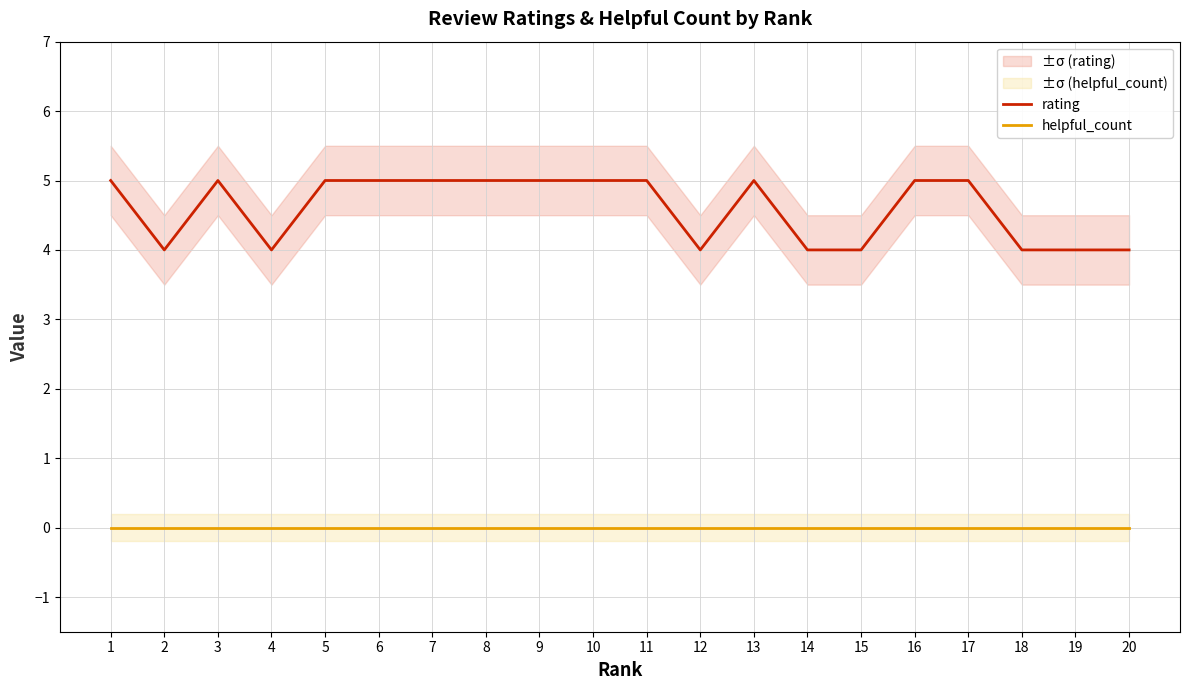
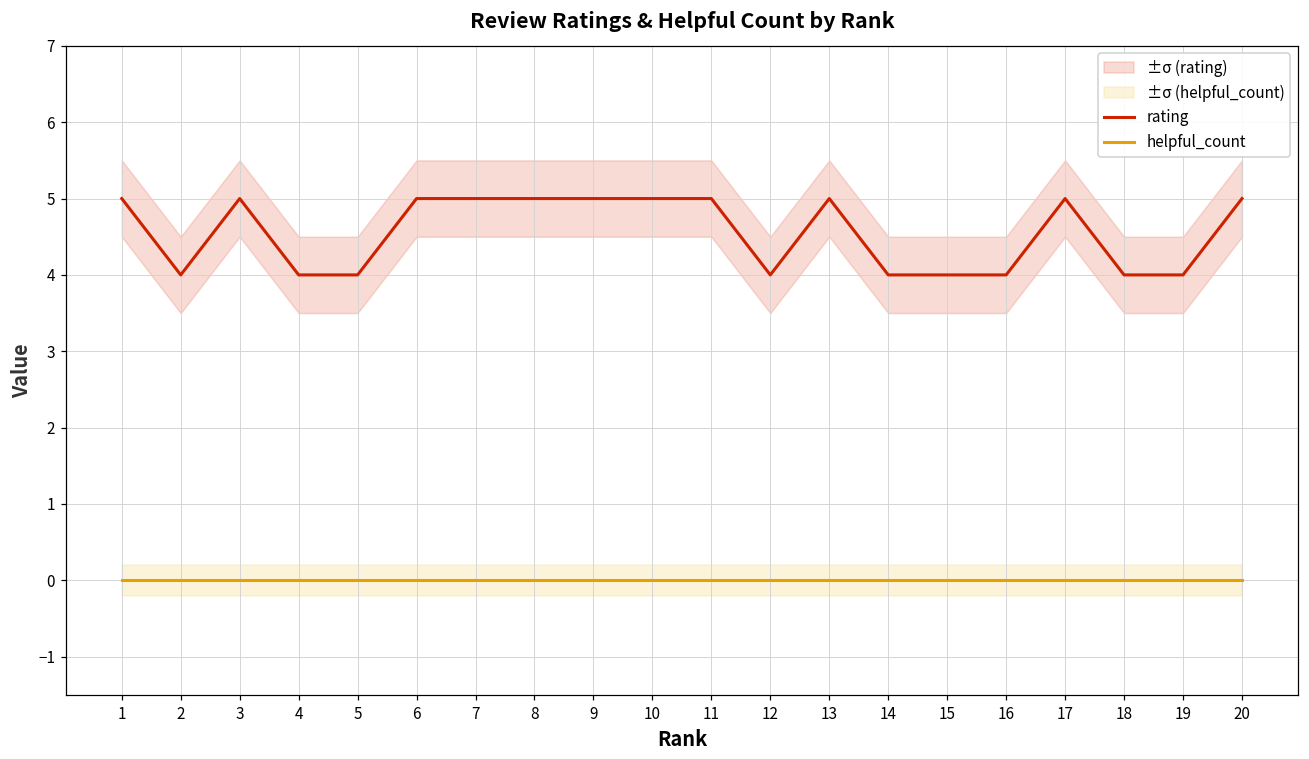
  {
    "rating": {
      "1": 5,
      "2": 4,
      "3": 5,
      "4": 4,
-     "5": 5,
+     "5": 4,
      "6": 5,
      "7": 5,
      "8": 5,
      "9": 5,
      "10": 5,
      "11": 5,
      "12": 4,
      "13": 5,
      "14": 4,
      "15": 4,
-     "16": 5,
+     "16": 4,
      "17": 5,
      "18": 4,
      "19": 4,
-     "20": 4
+     "20": 5
    },
    "helpful_count": {
      "1": 0,
      "2": 0,
      "3": 0,
      "4": 0,
      "5": 0,
      "6": 0,
      "7": 0,
      "8": 0,
      "9": 0,
      "10": 0,
      "11": 0,
      "12": 0,
      "13": 0,
      "14": 0,
      "15": 0,
      "16": 0,
      "17": 0,
      "18": 0,
      "19": 0,
      "20": 0
    }
  }
